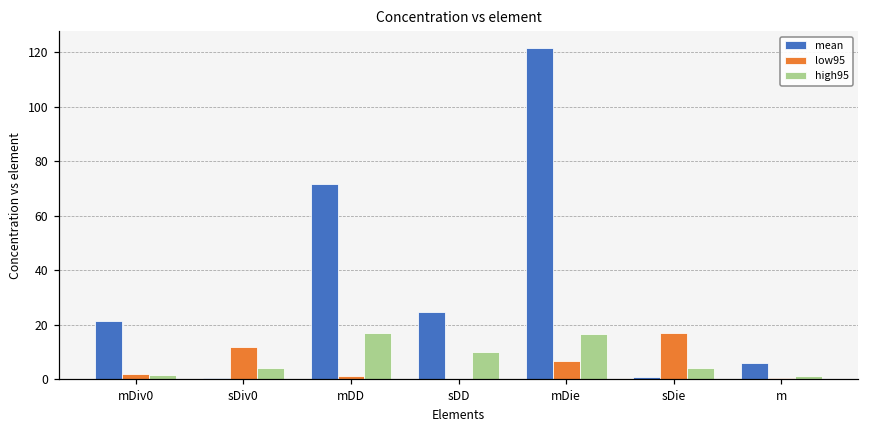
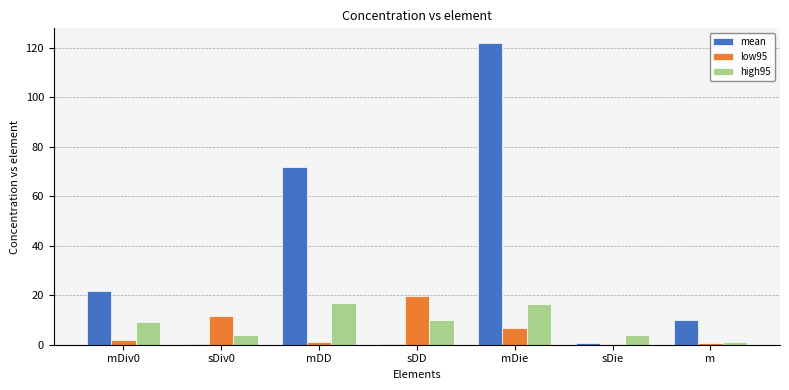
  {
    "mean": {
      "mDiv0": 22,
      "mDD": 72,
-     "sDD": 25,
+     "sDD": 0,
      "mDie": 122,
-     "m": 6
+     "m": 10
    },
    "low95": {
      "mDiv0": 2,
      "sDiv0": 12,
      "mDD": 1,
-     "sDD": 0,
+     "sDD": 20,
      "mDie": 7,
-     "sDie": 17
+     "sDie": 0
    },
    "high95": {
-     "mDiv0": 1,
+     "mDiv0": 9,
      "sDiv0": 4,
      "mDD": 17,
      "sDD": 10,
      "mDie": 16,
      "sDie": 4,
      "m": 1
    }
  }
